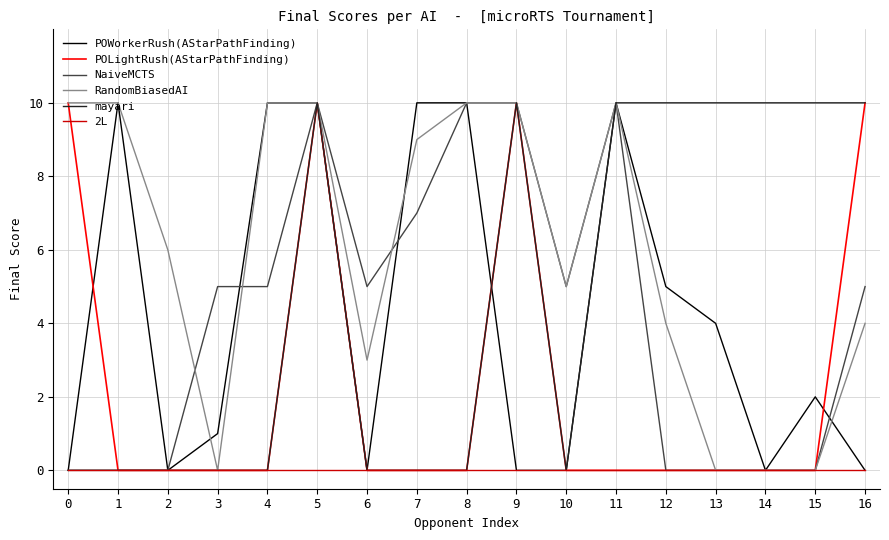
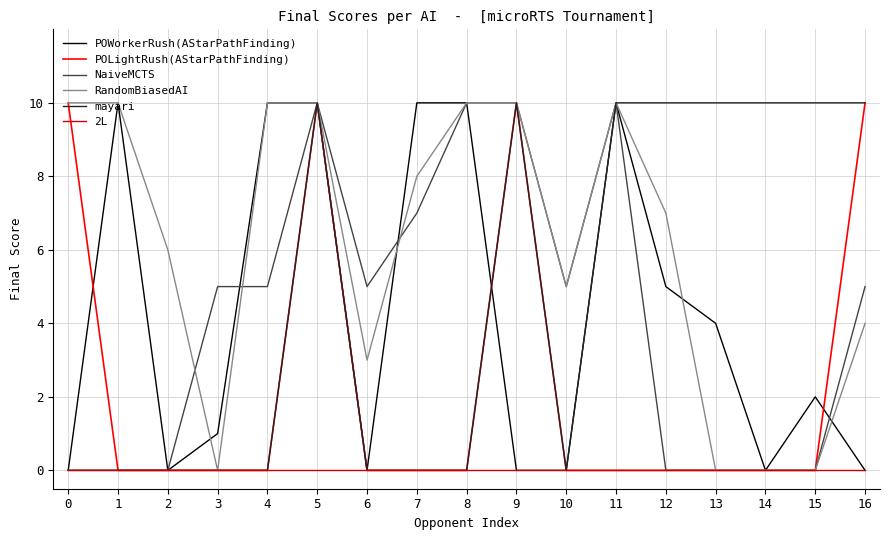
  {
    "RandomBiasedAI": {
      "2": 6,
      "6": 3,
-     "7": 9,
-     "12": 4,
+     "7": 8,
+     "12": 7,
      "16": 4
    }
  }
